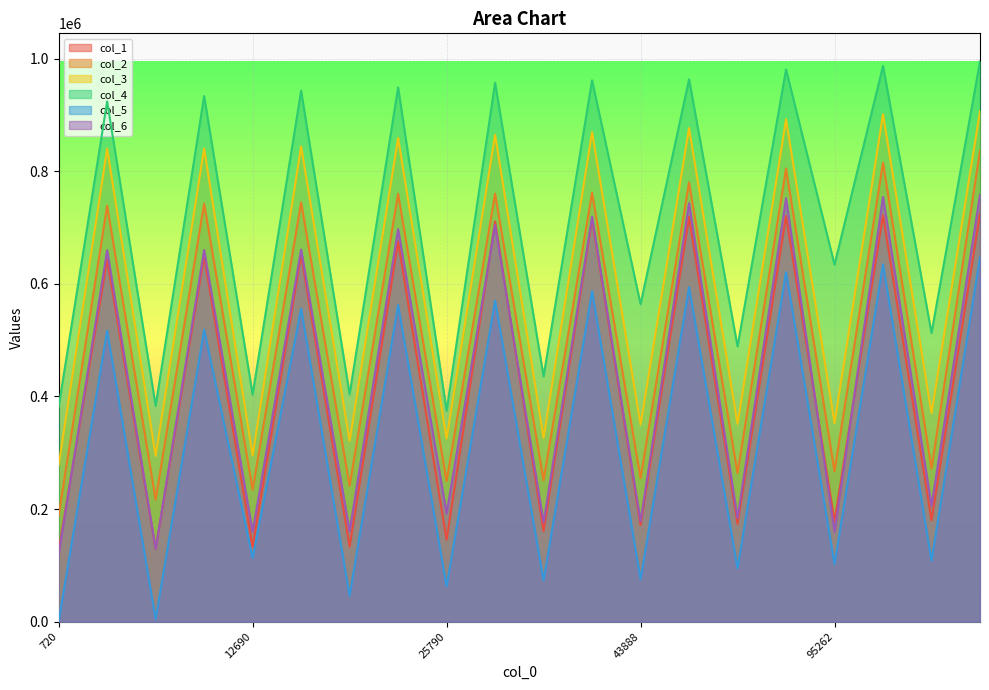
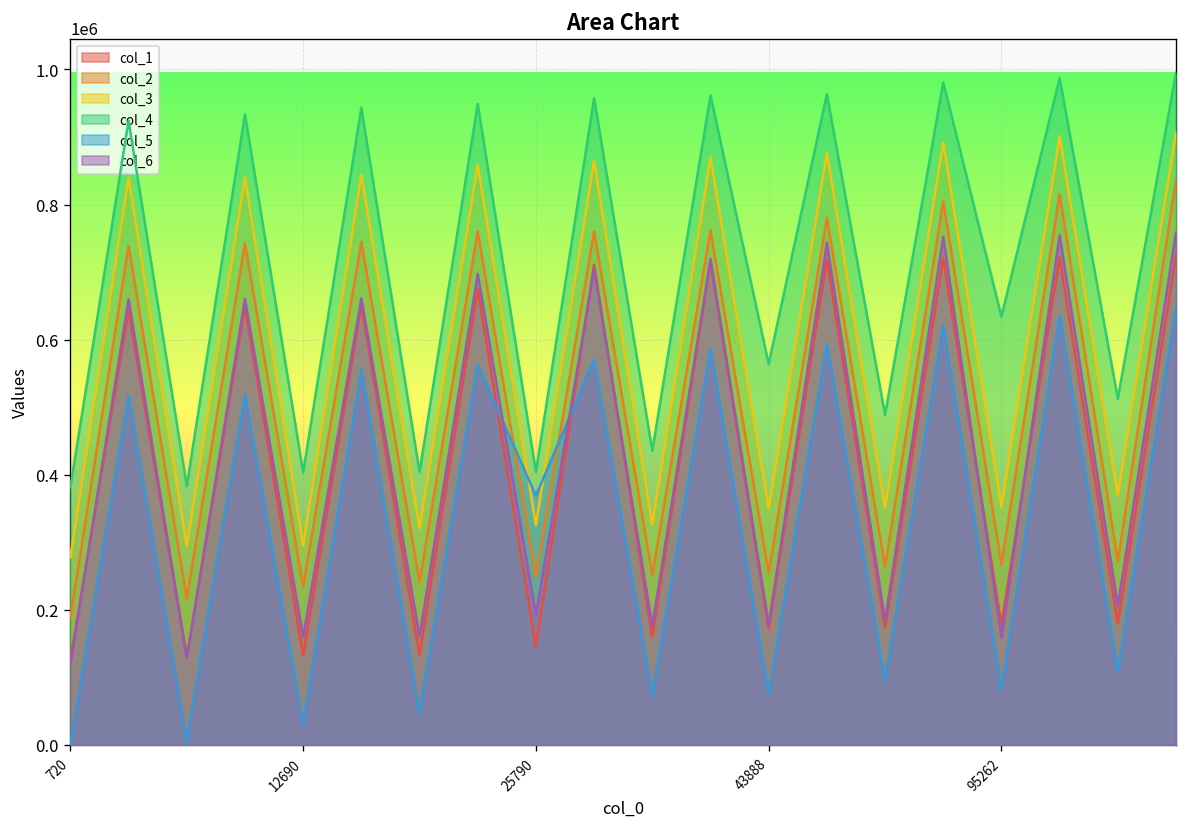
  {
    "col_4": {
      "720": 380000,
      "12690": 400000,
-     "25790": 370000,
+     "25790": 400000,
      "43888": 560000,
      "95262": 630000
    },
    "col_5": {
      "720": 0,
-     "12690": 110000,
-     "25790": 60000,
+     "12690": 30000,
+     "25790": 370000,
      "43888": 80000,
-     "95262": 100000
+     "95262": 80000
    },
    "col_6": {
      "720": 120000,
      "12690": 160000,
      "25790": 190000,
      "43888": 180000,
      "95262": 160000
    }
  }
